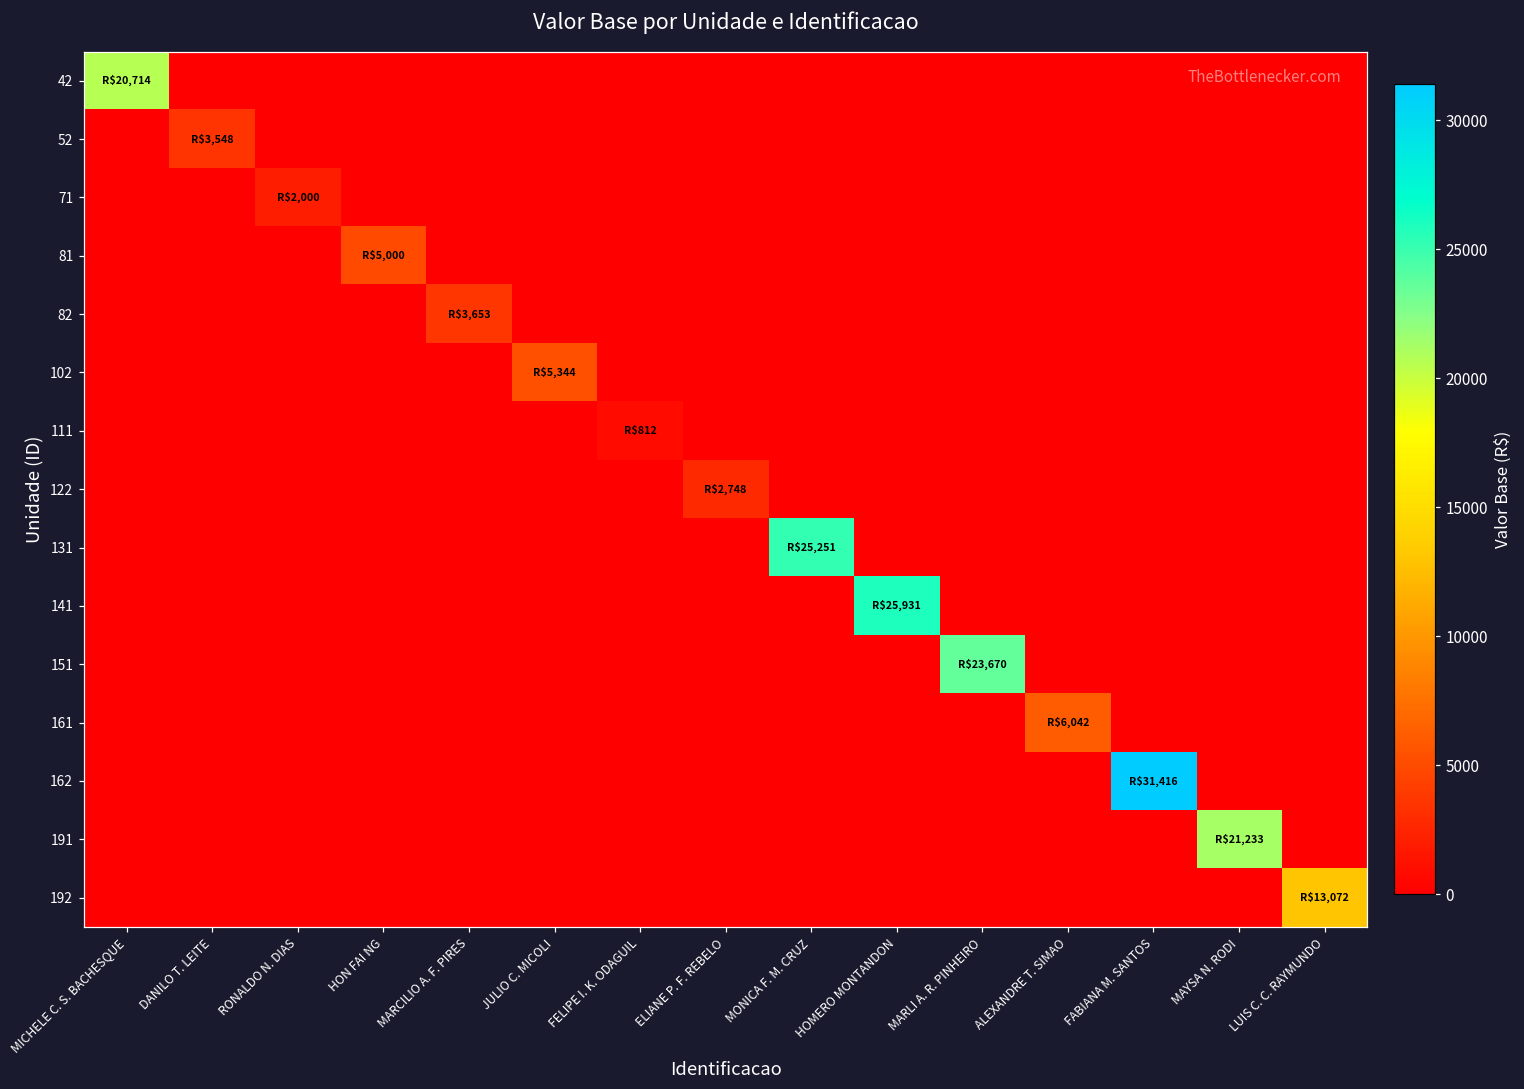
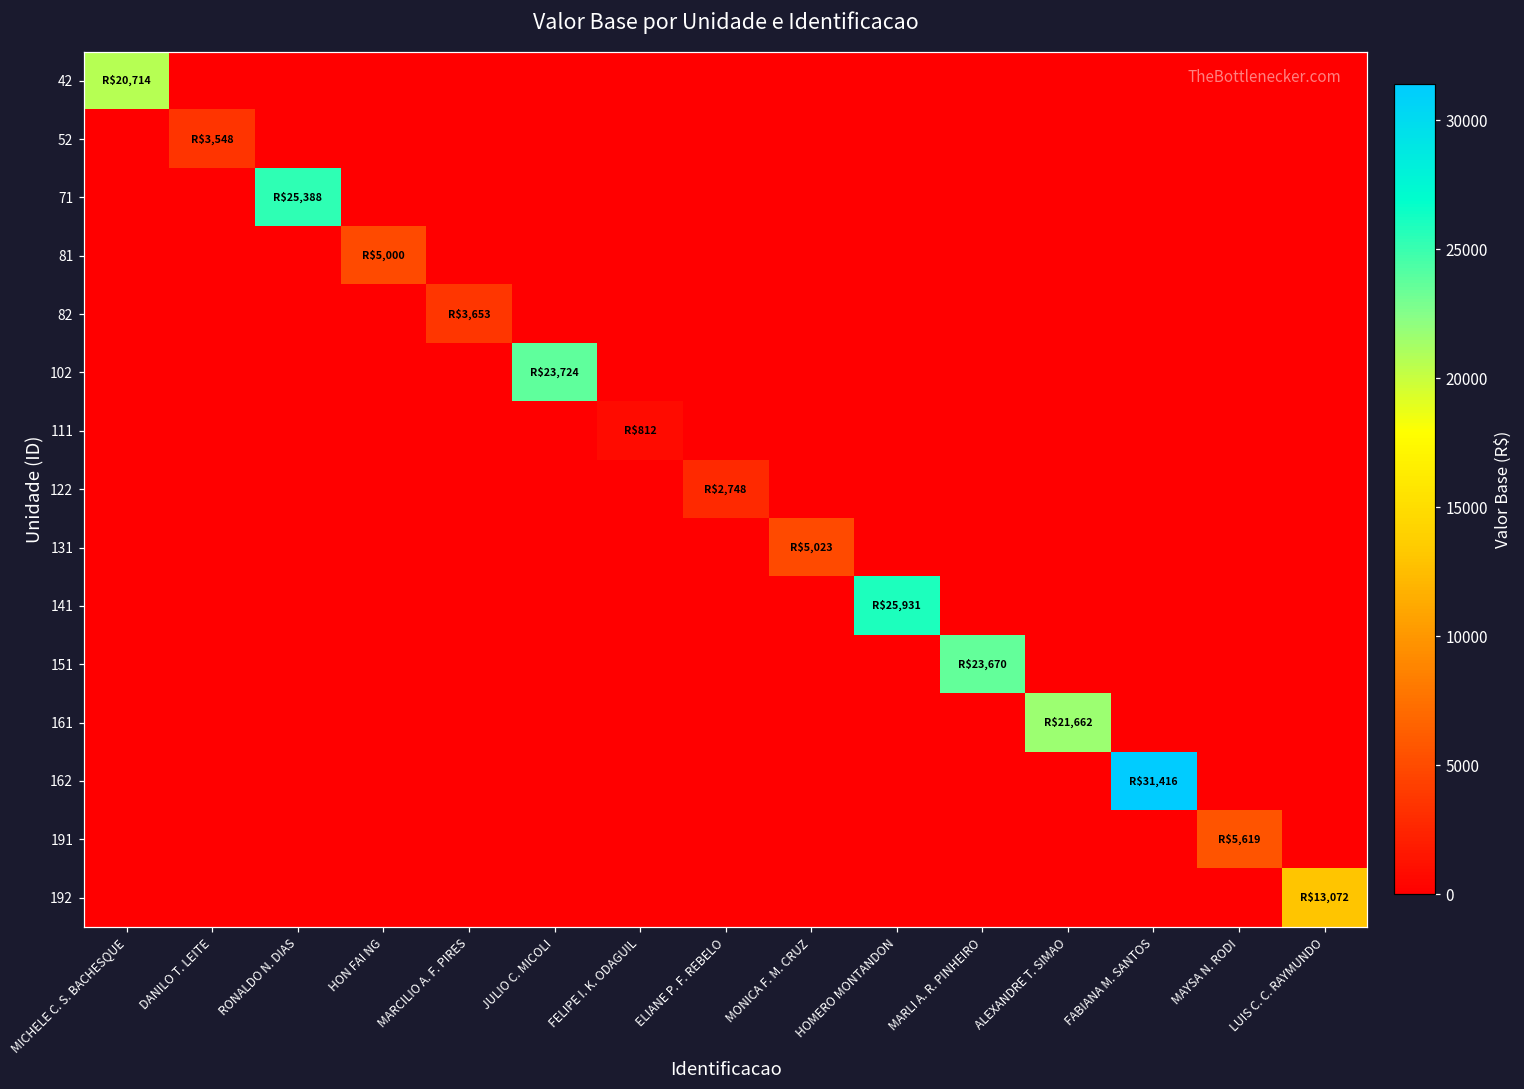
  {
    "42": {
      "MICHELE C. S. BACHESQUE": "$20,714"
    },
    "52": {
      "DANILO T. LEITE": "$3,548"
    },
    "71": {
-     "RONALDO N. DIAS": "$2,000"
+     "RONALDO N. DIAS": "$25,388"
    },
    "81": {
      "HON FAI NG": "$5,000"
    },
    "82": {
      "MARCILIO A. F. PIRES": "$3,653"
    },
    "102": {
-     "JULIO C. MICOLI": "$5,344"
+     "JULIO C. MICOLI": "$23,724"
    },
    "111": {
      "FELIPE I. K. ODAGUIL": "$812"
    },
    "122": {
      "ELIANE P. F. REBELO": "$2,748"
    },
    "131": {
-     "MONICA F. M. CRUZ": "$25,251"
+     "MONICA F. M. CRUZ": "$5,023"
    },
    "141": {
      "HOMERO MONTANDON": "$25,931"
    },
    "151": {
      "MARLI A. R. PINHEIRO": "$23,670"
    },
    "161": {
-     "ALEXANDRE T. SIMAO": "$6,042"
+     "ALEXANDRE T. SIMAO": "$21,662"
    },
    "162": {
      "FABIANA M. SANTOS": "$31,416"
    },
    "191": {
-     "MAYSA N. RODI": "$21,233"
+     "MAYSA N. RODI": "$5,619"
    },
    "192": {
      "LUIS C. C. RAYMUNDO": "$13,072"
    }
  }
